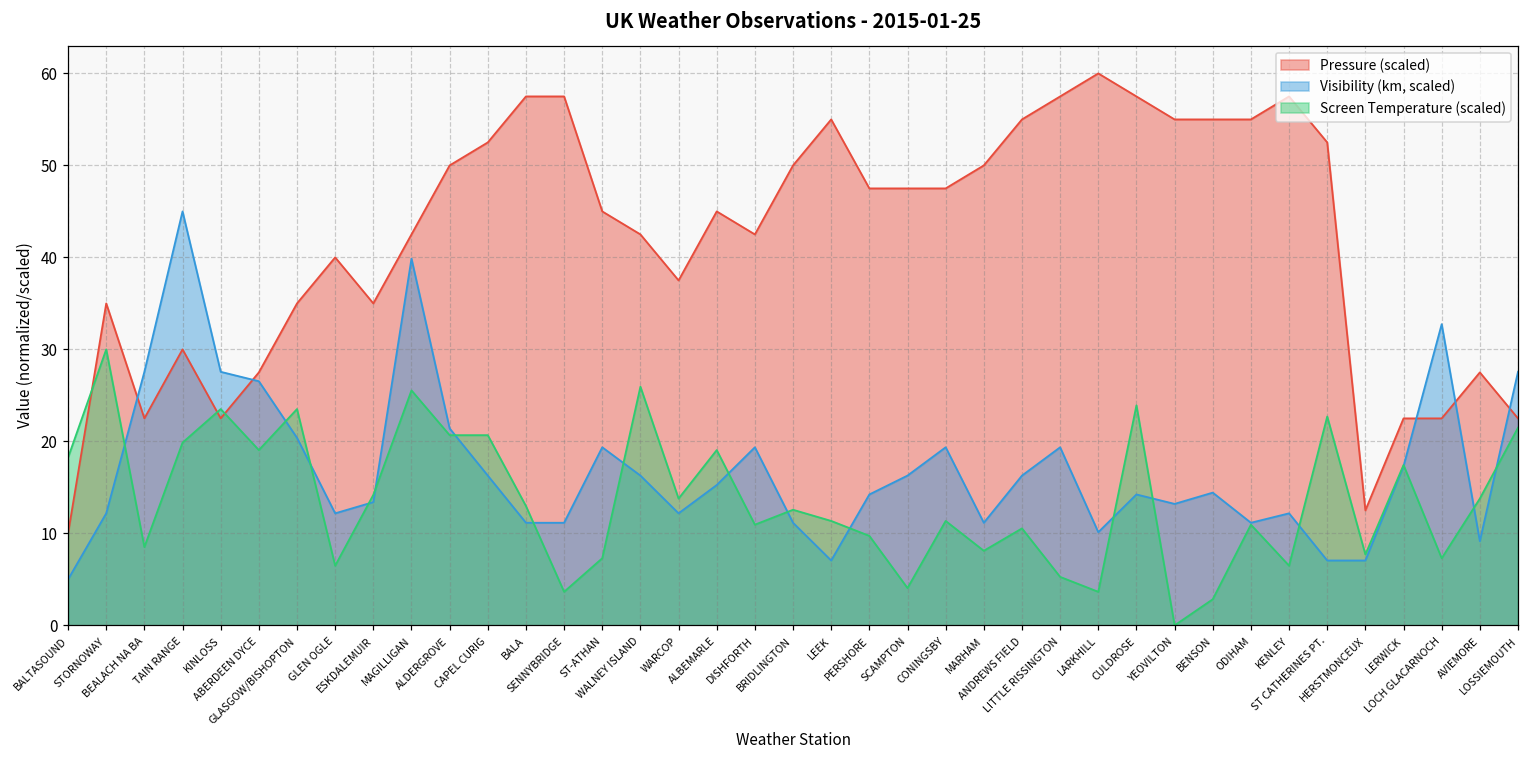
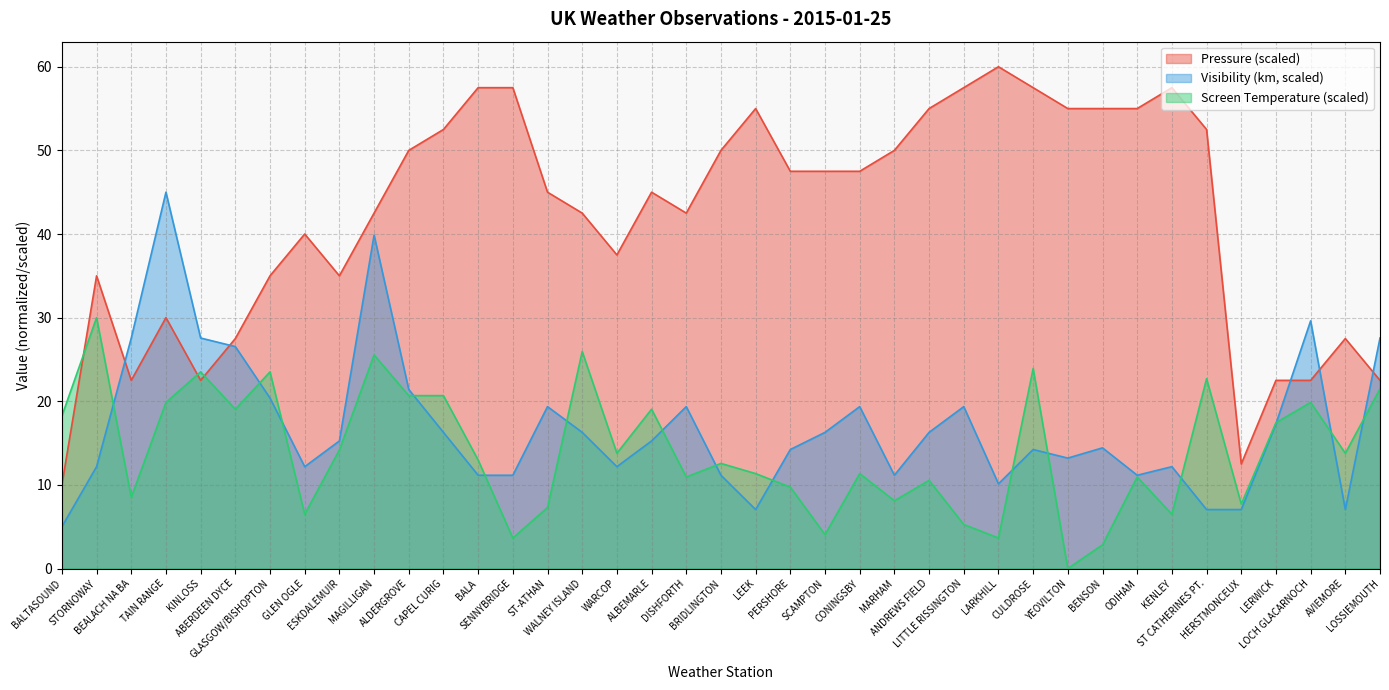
  {
    "Pressure (scaled)": {
      "BALTASOUND": 10,
      "STORNOWAY": 35,
      "BEALACH NA BA": 23,
      "TAIN RANGE": 30,
      "KINLOSS": 23,
      "ABERDEEN DYCE": 28,
      "GLASGOW/BISHOPTON": 35,
      "GLEN OGLE": 40,
      "ESKDALEMUIR": 35,
      "MAGILLIGAN": 43,
      "ALDERGROVE": 50,
      "CAPEL CURIG": 53,
      "BALA": 58,
      "SENNYBRIDGE": 58,
      "ST-ATHAN": 45,
      "WALNEY ISLAND": 43,
      "WARCOP": 38,
      "ALBEMARLE": 45,
      "DISHFORTH": 43,
      "BRIDLINGTON": 50,
      "LEEK": 55,
      "PERSHORE": 48,
      "SCAMPTON": 48,
      "CONINGSBY": 48,
      "MARHAM": 50,
      "ANDREWS FIELD": 55,
      "LITTLE RISSINGTON": 58,
      "LARKHILL": 60,
      "CULDROSE": 58,
      "YEOVILTON": 55,
      "BENSON": 55,
      "ODIHAM": 55,
      "ST CATHERINES PT.": 53,
      "HERSTMONCEUX": 13,
      "LERWICK": 23,
      "LOCH GLACARNOCH": 23,
      "AVIEMORE": 28,
      "LOSSIEMOUTH": 23
    },
    "Visibility (km, scaled)": {
      "BALTASOUND": 5,
      "STORNOWAY": 12,
      "BEALACH NA BA": 28,
      "TAIN RANGE": 45,
      "KINLOSS": 28,
      "ABERDEEN DYCE": 27,
      "GLASGOW/BISHOPTON": 20,
      "GLEN OGLE": 12,
-     "ESKDALEMUIR": 13,
+     "ESKDALEMUIR": 15,
      "MAGILLIGAN": 40,
      "ALDERGROVE": 21,
      "CAPEL CURIG": 16,
      "BALA": 11,
      "SENNYBRIDGE": 11,
      "ST-ATHAN": 19,
      "WALNEY ISLAND": 16,
      "WARCOP": 12,
      "ALBEMARLE": 15,
      "DISHFORTH": 19,
      "BRIDLINGTON": 11,
      "LEEK": 7,
      "PERSHORE": 14,
      "SCAMPTON": 16,
      "CONINGSBY": 19,
      "MARHAM": 11,
      "ANDREWS FIELD": 16,
      "LITTLE RISSINGTON": 19,
      "LARKHILL": 10,
      "CULDROSE": 14,
      "YEOVILTON": 13,
      "BENSON": 14,
      "KENLEY": 12,
      "ST CATHERINES PT.": 7,
      "HERSTMONCEUX": 7,
-     "LOCH GLACARNOCH": 33,
-     "AVIEMORE": 9,
+     "LOCH GLACARNOCH": 30,
+     "AVIEMORE": 7,
      "LOSSIEMOUTH": 28
    },
    "Screen Temperature (scaled)": {
      "BALTASOUND": 18,
      "STORNOWAY": 30,
      "BEALACH NA BA": 9,
      "TAIN RANGE": 20,
      "KINLOSS": 24,
      "ABERDEEN DYCE": 19,
      "GLASGOW/BISHOPTON": 24,
      "GLEN OGLE": 6,
      "ESKDALEMUIR": 14,
      "MAGILLIGAN": 26,
      "ALDERGROVE": 21,
      "CAPEL CURIG": 21,
      "BALA": 13,
      "SENNYBRIDGE": 4,
      "ST-ATHAN": 7,
      "WALNEY ISLAND": 26,
      "WARCOP": 14,
      "ALBEMARLE": 19,
      "DISHFORTH": 11,
      "BRIDLINGTON": 13,
      "LEEK": 11,
      "PERSHORE": 10,
      "SCAMPTON": 4,
      "CONINGSBY": 11,
      "MARHAM": 8,
      "ANDREWS FIELD": 11,
      "LITTLE RISSINGTON": 5,
      "LARKHILL": 4,
      "CULDROSE": 24,
      "YEOVILTON": 0,
      "BENSON": 3,
      "KENLEY": 6,
      "ST CATHERINES PT.": 23,
      "HERSTMONCEUX": 8,
-     "LOCH GLACARNOCH": 7,
+     "LOCH GLACARNOCH": 20,
      "AVIEMORE": 14,
      "LOSSIEMOUTH": 21
    }
  }
